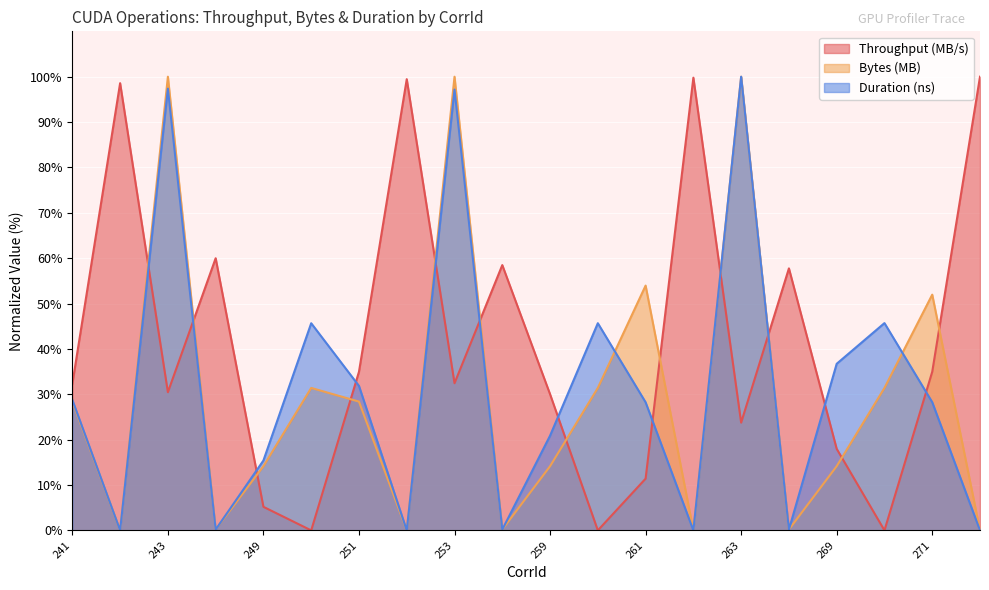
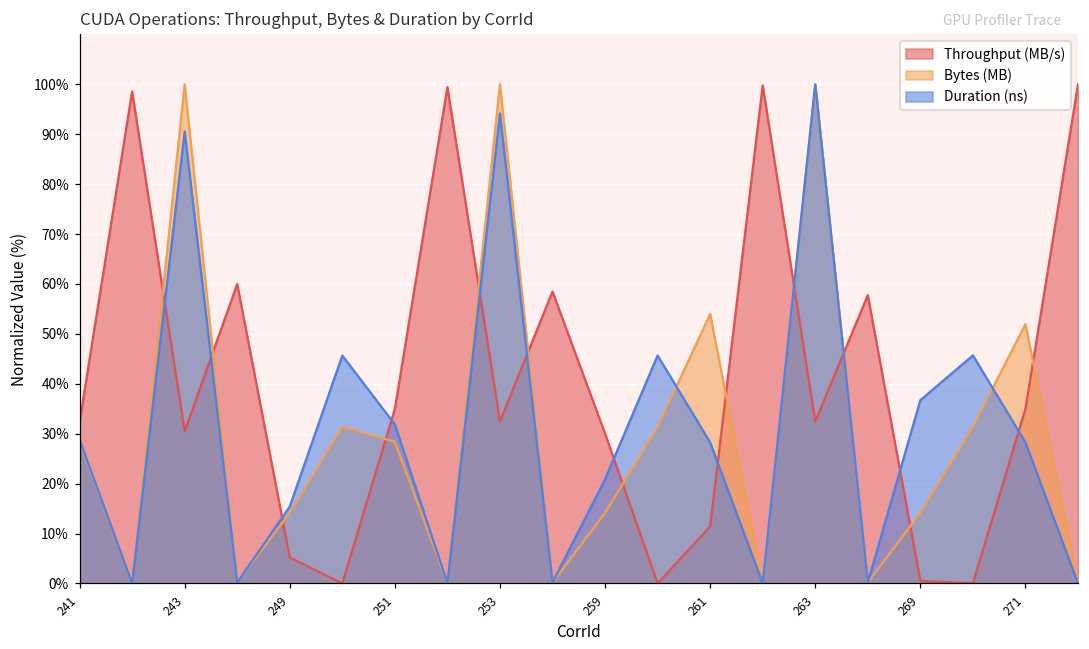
  {
    "Throughput (MB/s)": {
      "241": "32%",
      "243": "30%",
      "249": "5%",
      "251": "35%",
      "253": "32%",
      "259": "30%",
      "261": "11%",
-     "263": "24%",
-     "269": "18%",
+     "263": "32%",
+     "269": "1%",
      "271": "35%"
    },
    "Bytes (MB)": {
      "243": "100%",
      "249": "14%",
      "251": "28%",
      "253": "100%",
      "259": "14%",
      "261": "54%",
      "269": "14%",
      "271": "52%"
    },
    "Duration (ns)": {
-     "243": "97%",
+     "243": "91%",
      "249": "15%",
      "251": "32%",
-     "253": "97%",
+     "253": "94%",
      "259": "21%",
      "261": "28%",
      "269": "37%",
      "271": "28%"
    }
  }
